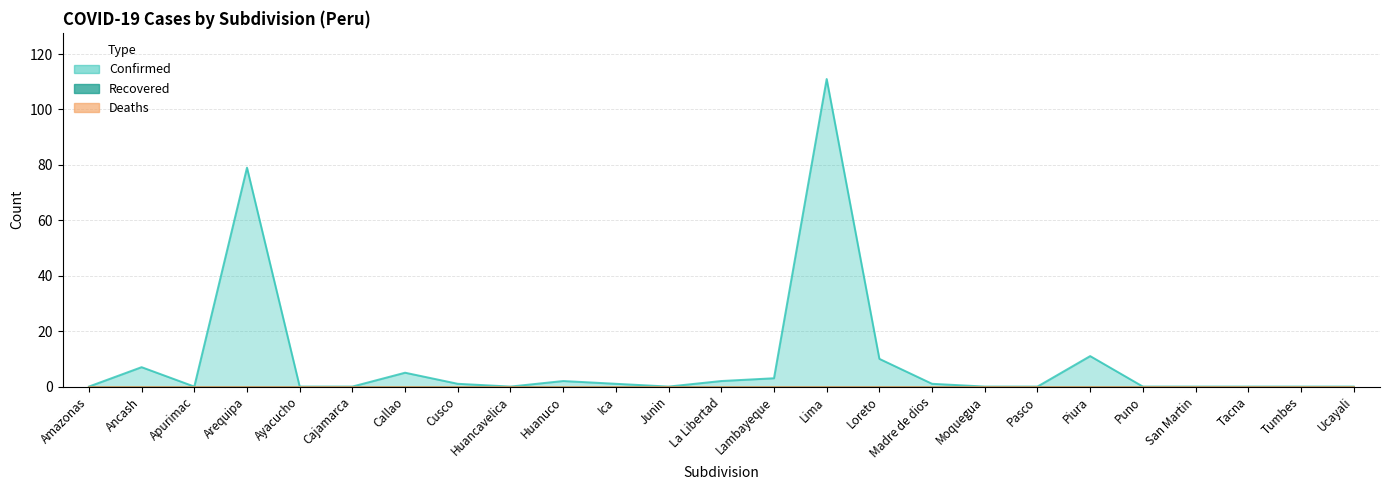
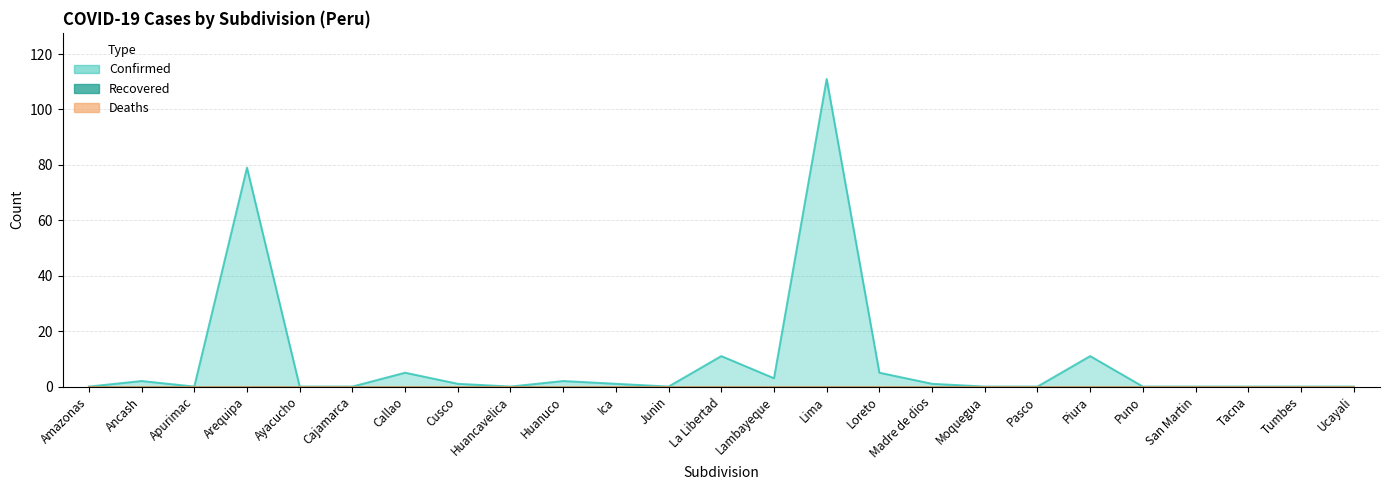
  {
    "Confirmed": {
-     "Ancash": 7,
+     "Ancash": 2,
      "Arequipa": 79,
      "Callao": 5,
      "Cusco": 1,
      "Huanuco": 2,
      "Ica": 1,
-     "La Libertad": 2,
+     "La Libertad": 11,
      "Lambayeque": 3,
      "Lima": 111,
-     "Loreto": 10,
+     "Loreto": 5,
      "Madre de dios": 1,
      "Piura": 11
    },
    "Deaths": {
      "Ancash": 0,
      "Arequipa": 0,
      "Callao": 0,
      "Cusco": 0,
      "Huanuco": 0,
      "Ica": 0,
      "La Libertad": 0,
      "Lambayeque": 0,
      "Lima": 0,
      "Loreto": 0,
      "Madre de dios": 0,
      "Piura": 0
    }
  }
